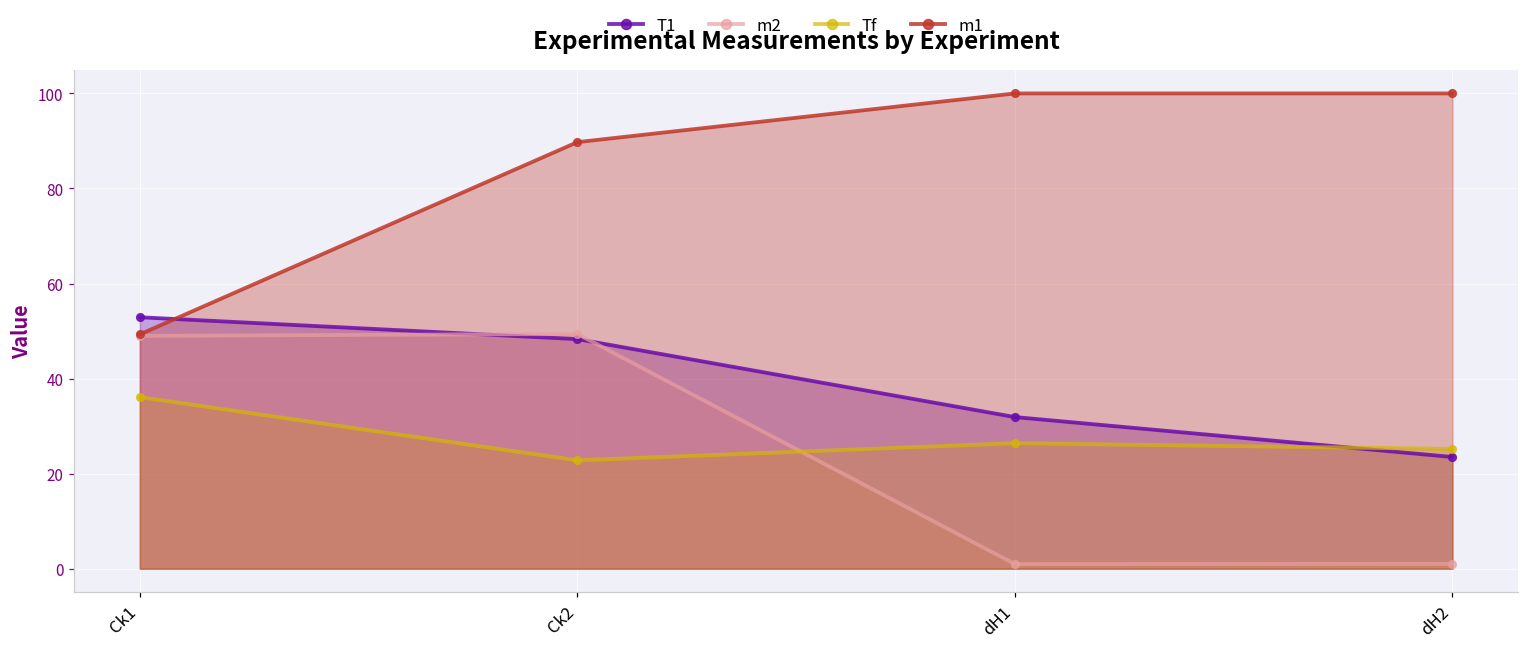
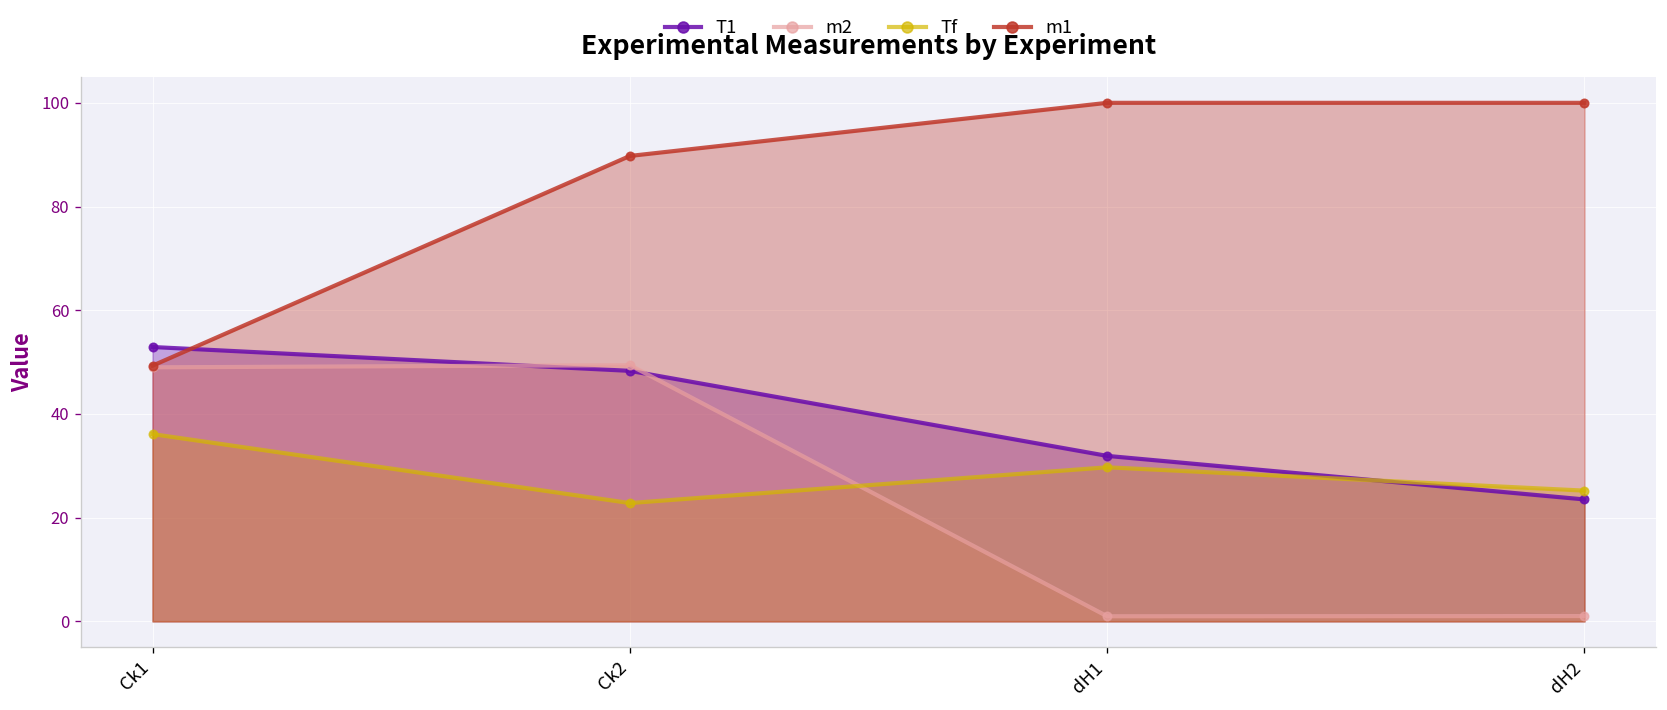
  {
    "T1": {
      "Ck1": 53,
      "Ck2": 48,
      "dH1": 32,
      "dH2": 24
    },
    "m2": {
      "Ck2": 49,
      "dH1": 1,
      "dH2": 1
    },
    "Tf": {
      "Ck1": 36,
      "Ck2": 23,
-     "dH1": 26,
+     "dH1": 30,
      "dH2": 25
    },
    "m1": {
      "Ck2": 90,
      "dH1": 100,
      "dH2": 100
    }
  }
